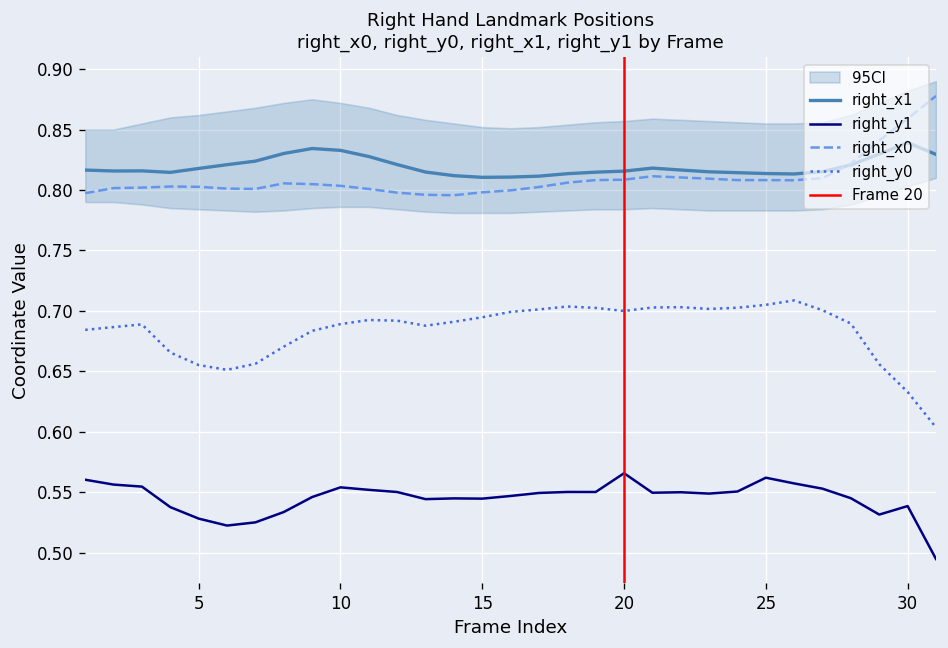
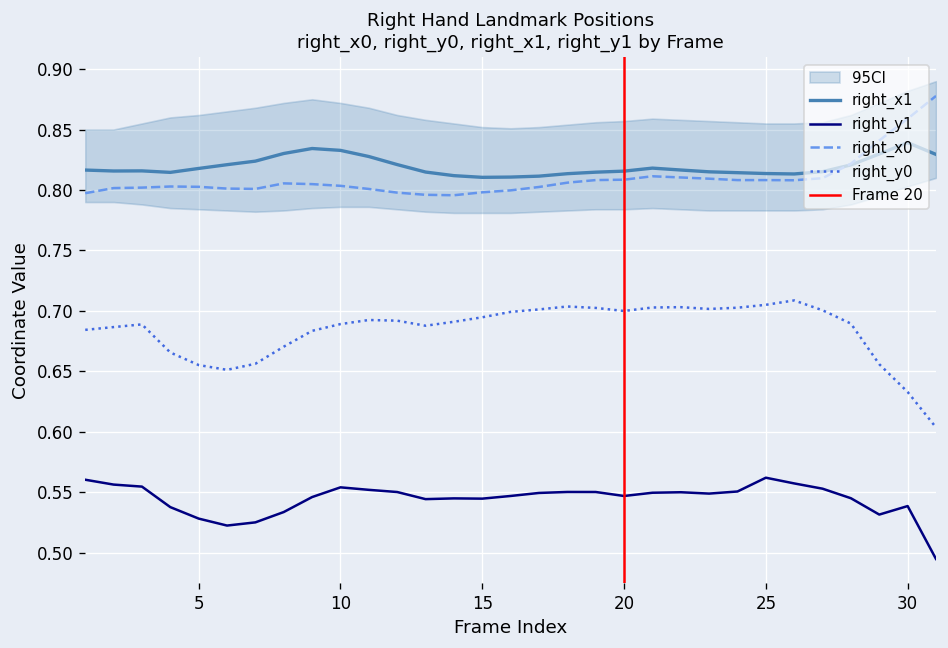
  {
    "right_y1": {
      "5": 0.528,
      "10": 0.554,
      "15": 0.545,
-     "20": 0.566,
+     "20": 0.547,
      "25": 0.562,
      "30": 0.538
    }
  }
